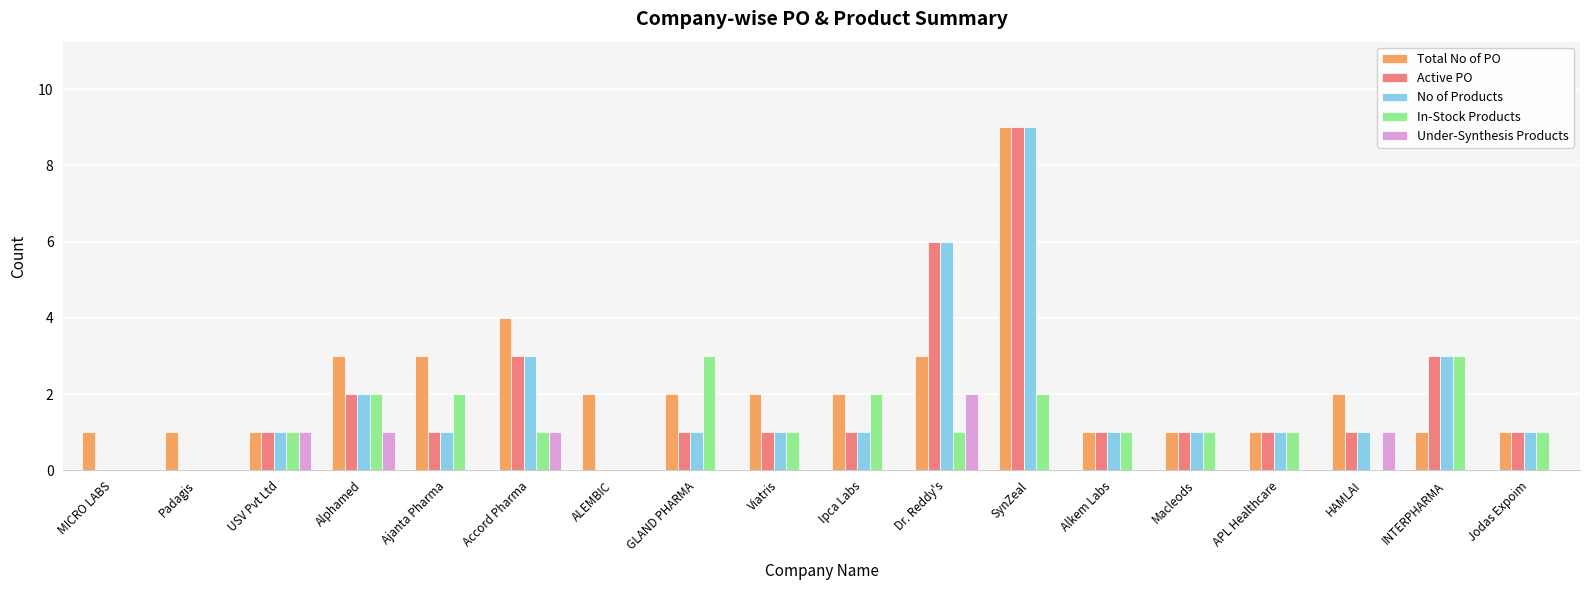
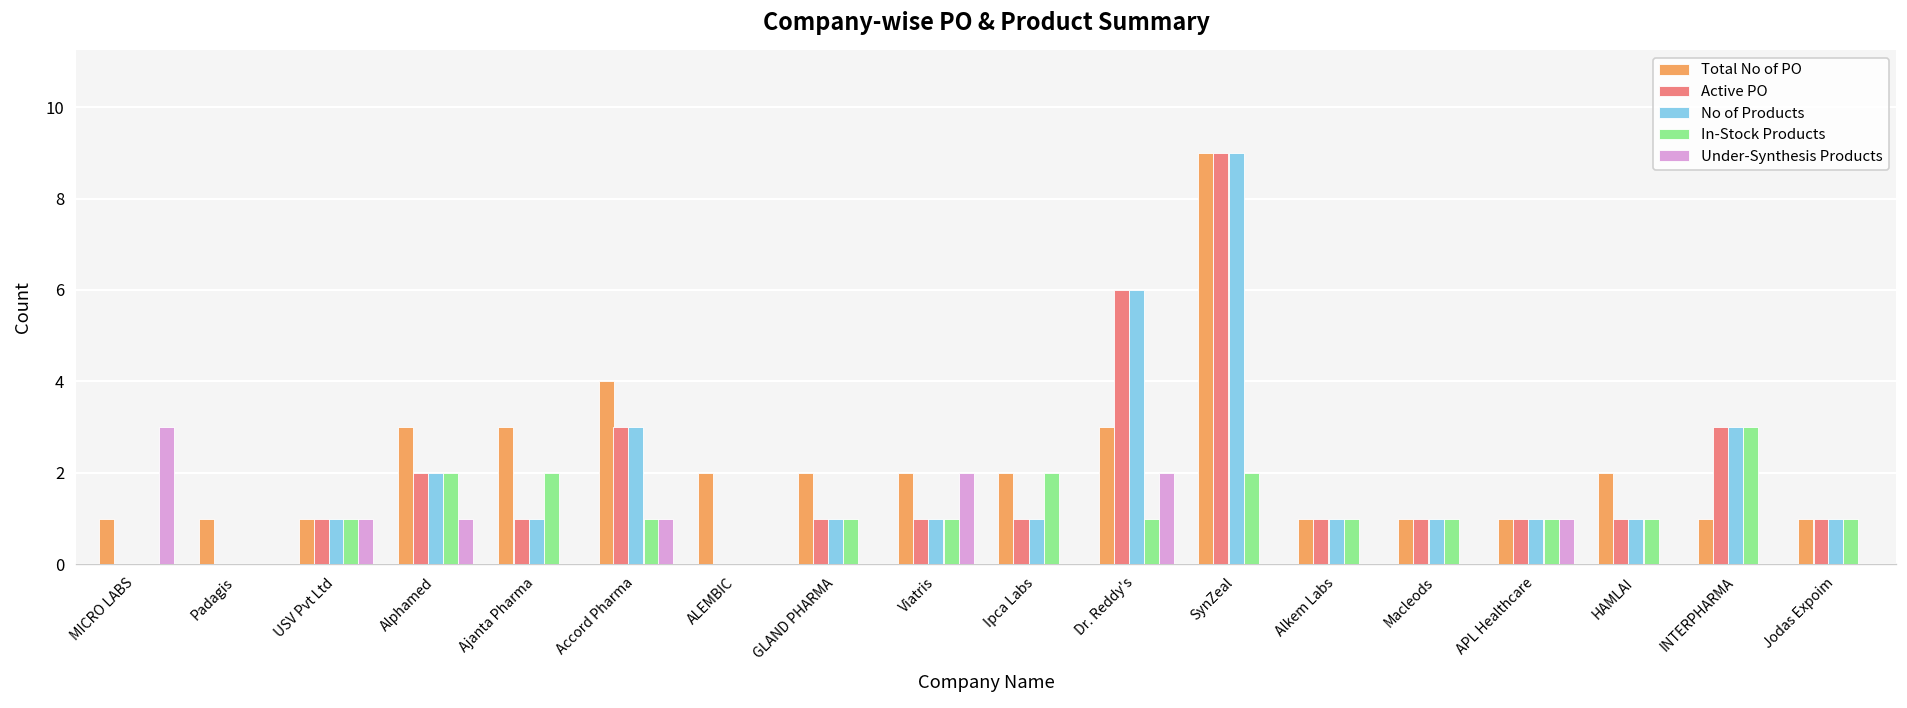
  {
    "No of Products": {
      "MICRO LABS": 0,
      "Padagis": 0,
      "USV Pvt Ltd": 1,
      "Alphamed": 2,
      "Ajanta Pharma": 1,
      "Accord Pharma": 3,
      "ALEMBIC": 0,
      "GLAND PHARMA": 1,
      "Viatris": 1,
      "Ipca Labs": 1,
      "Dr. Reddy's": 6,
      "SynZeal": 9,
      "Alkem Labs": 1,
      "Macleods": 1,
      "APL Healthcare": 1,
      "HAMLAI": 1,
      "INTERPHARMA": 3,
      "Jodas Expoim": 1
    },
    "In-Stock Products": {
      "MICRO LABS": 0,
      "Padagis": 0,
      "USV Pvt Ltd": 1,
      "Alphamed": 2,
      "Ajanta Pharma": 2,
      "Accord Pharma": 1,
      "ALEMBIC": 0,
-     "GLAND PHARMA": 3,
+     "GLAND PHARMA": 1,
      "Viatris": 1,
      "Ipca Labs": 2,
      "Dr. Reddy's": 1,
      "SynZeal": 2,
      "Alkem Labs": 1,
      "Macleods": 1,
      "APL Healthcare": 1,
-     "HAMLAI": 0,
+     "HAMLAI": 1,
      "INTERPHARMA": 3,
      "Jodas Expoim": 1
    },
    "Under-Synthesis Products": {
-     "MICRO LABS": 0,
+     "MICRO LABS": 3,
      "Padagis": 0,
      "USV Pvt Ltd": 1,
      "Alphamed": 1,
      "Ajanta Pharma": 0,
      "Accord Pharma": 1,
      "ALEMBIC": 0,
      "GLAND PHARMA": 0,
-     "Viatris": 0,
+     "Viatris": 2,
      "Ipca Labs": 0,
      "Dr. Reddy's": 2,
      "SynZeal": 0,
      "Alkem Labs": 0,
      "Macleods": 0,
-     "APL Healthcare": 0,
-     "HAMLAI": 1,
+     "APL Healthcare": 1,
+     "HAMLAI": 0,
      "INTERPHARMA": 0,
      "Jodas Expoim": 0
    }
  }
